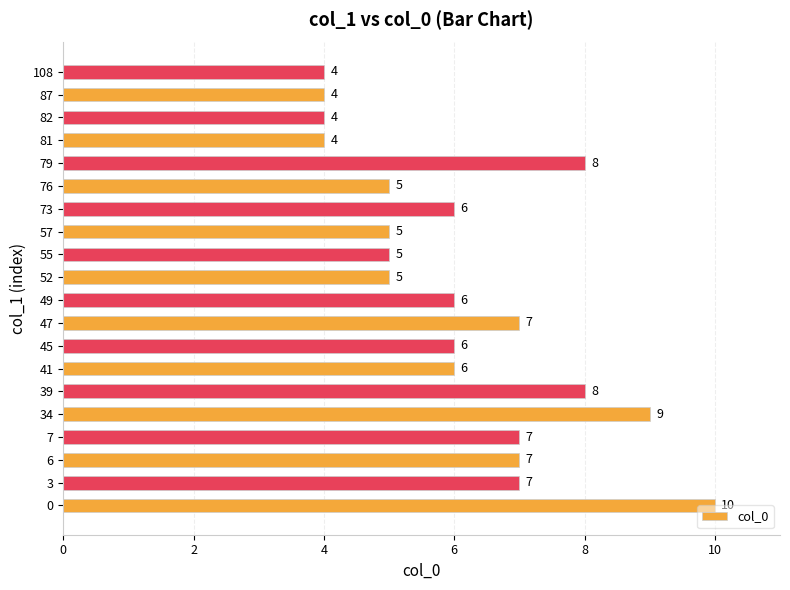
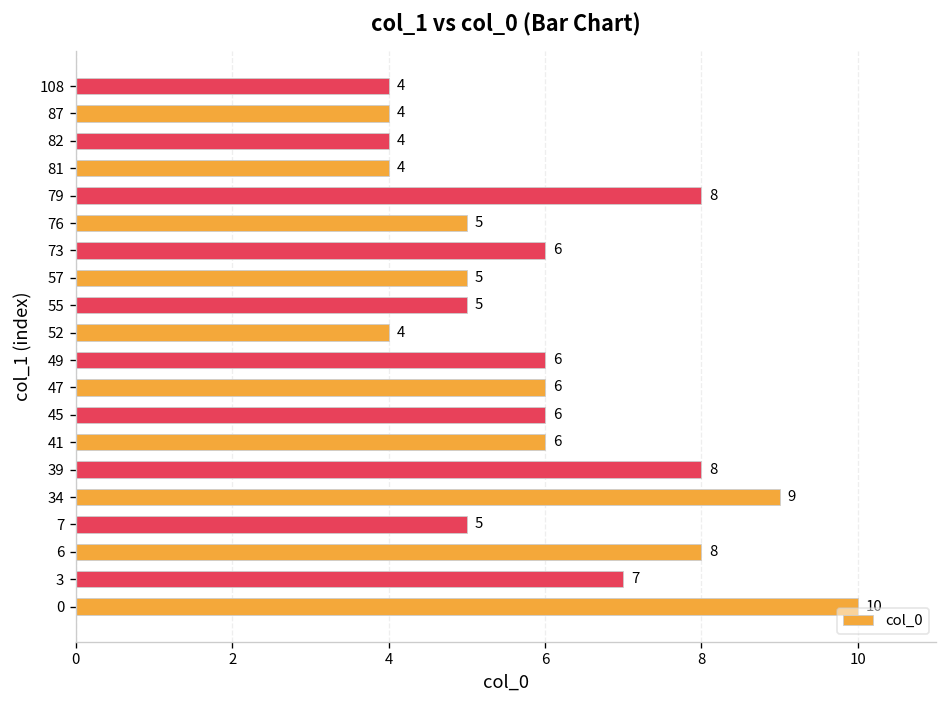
  {
    "108": 4,
    "87": 4,
    "82": 4,
    "81": 4,
    "79": 8,
    "76": 5,
    "73": 6,
    "57": 5,
    "55": 5,
-   "52": 5,
+   "52": 4,
    "49": 6,
-   "47": 7,
+   "47": 6,
    "45": 6,
    "41": 6,
    "39": 8,
    "34": 9,
-   "7": 7,
-   "6": 7,
+   "7": 5,
+   "6": 8,
    "3": 7
  }
